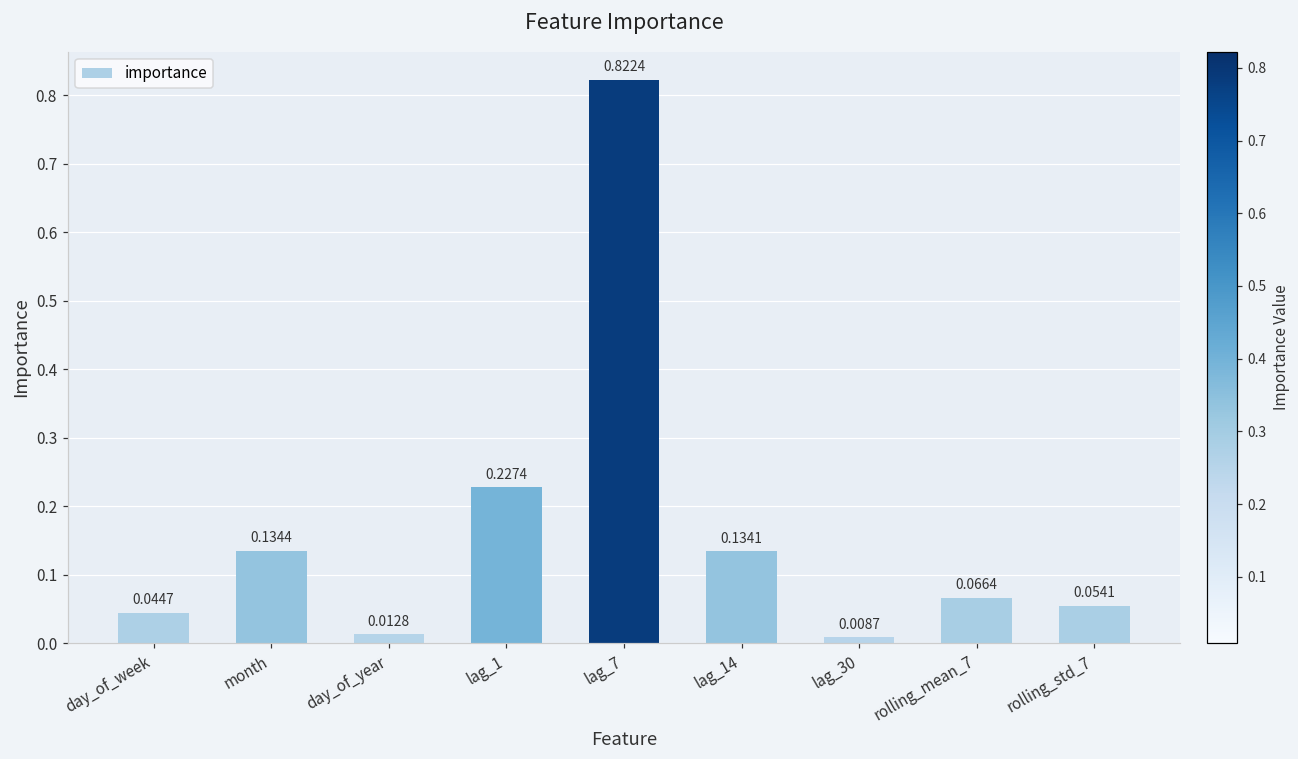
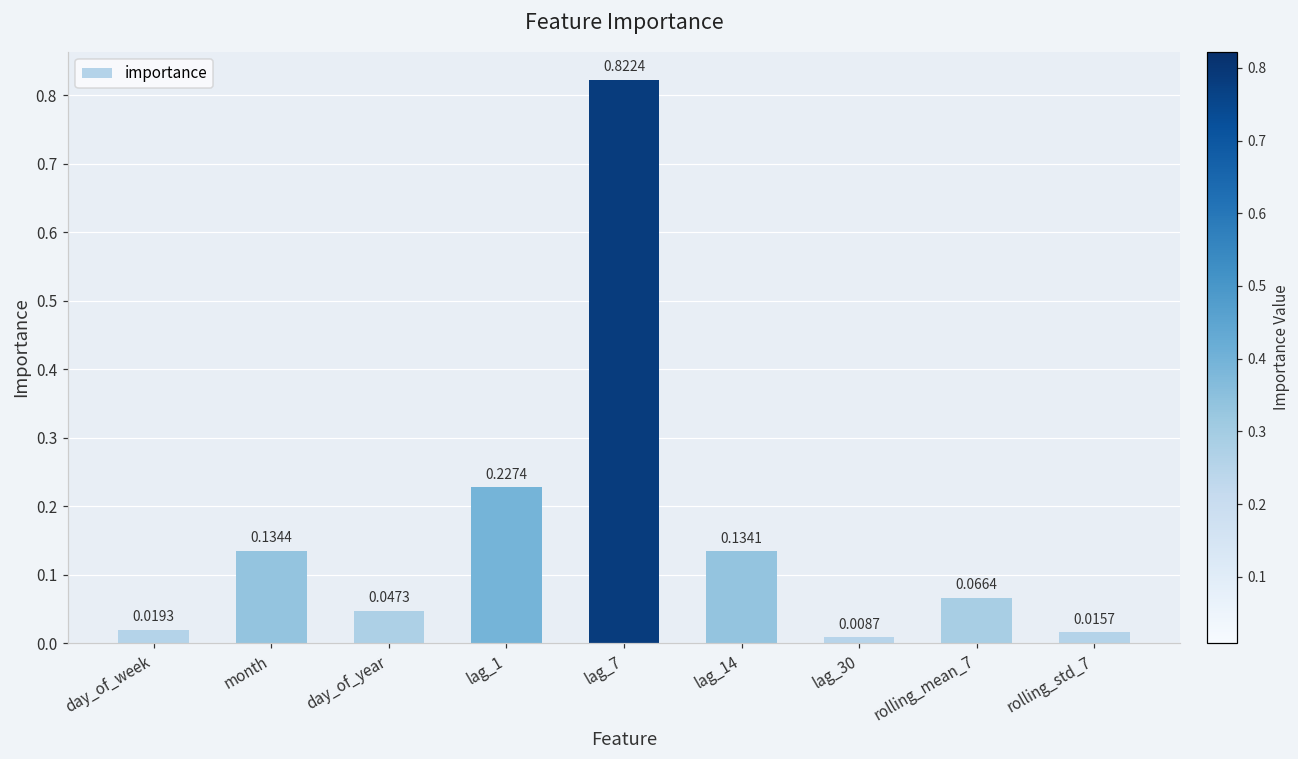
  {
-   "day_of_week": 0.0447,
+   "day_of_week": 0.0193,
    "month": 0.1344,
-   "day_of_year": 0.0128,
+   "day_of_year": 0.0473,
    "lag_1": 0.2274,
    "lag_7": 0.8224,
    "lag_14": 0.1341,
    "lag_30": 0.0087,
    "rolling_mean_7": 0.0664,
-   "rolling_std_7": 0.0541
+   "rolling_std_7": 0.0157
  }
